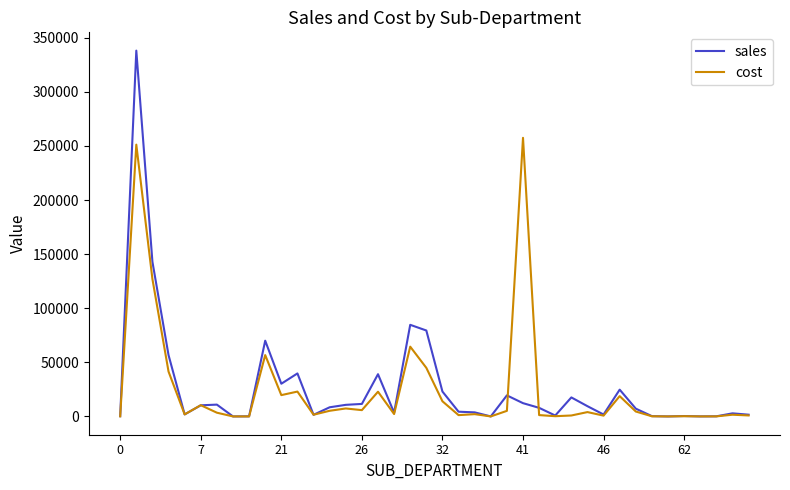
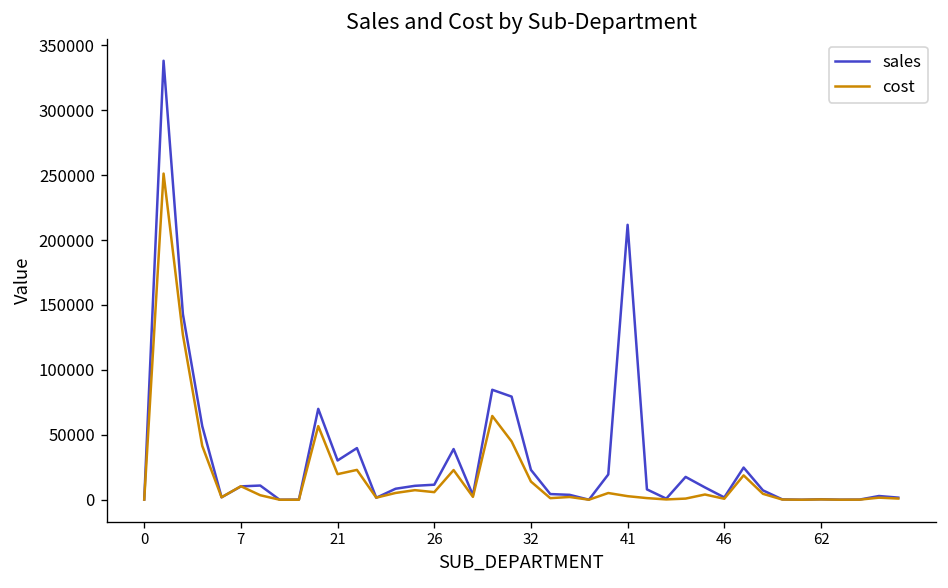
  {
    "sales": {
-     "41": 12000
+     "41": 212000
    },
    "cost": {
-     "41": 258000
+     "41": 3000
    }
  }
